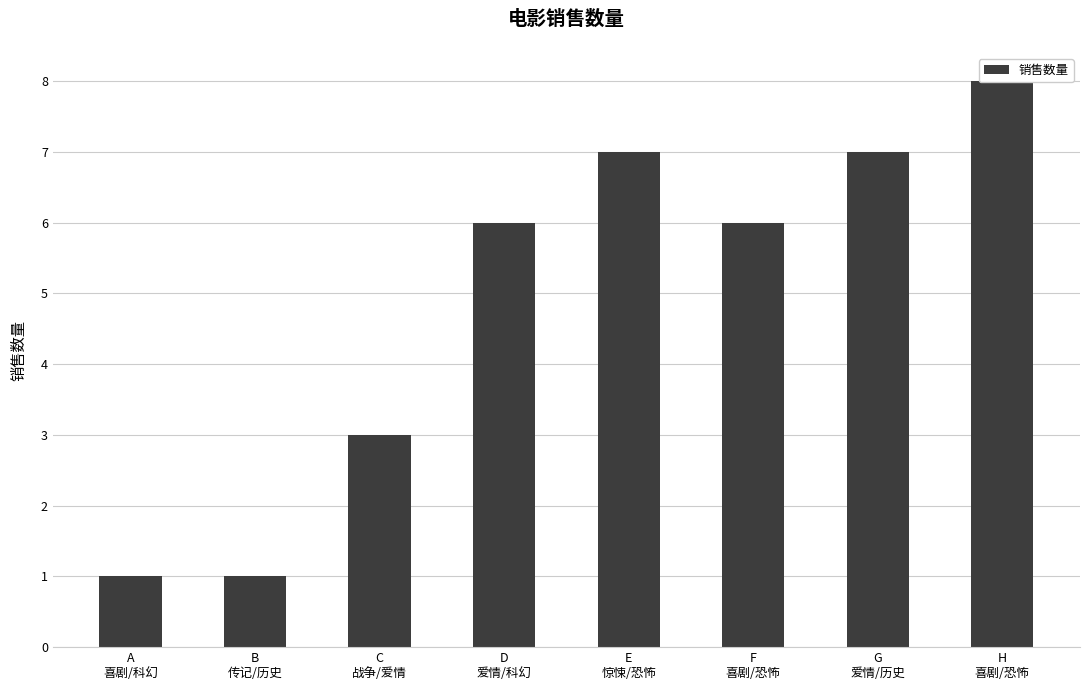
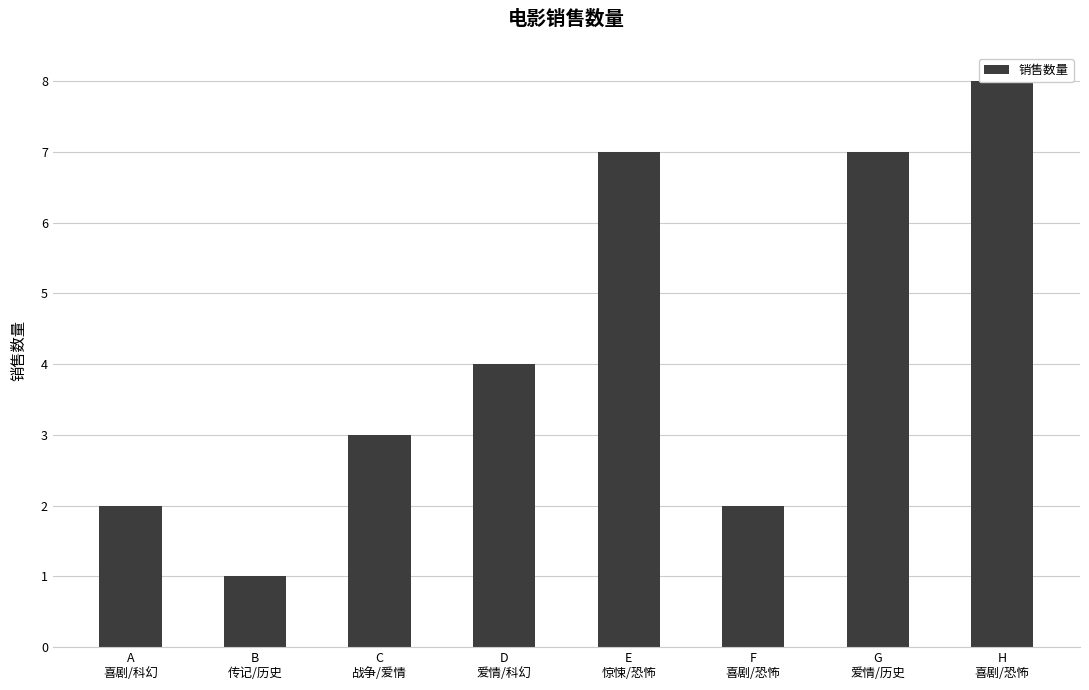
  {
-   "A 喜剧/科幻": 1,
+   "A 喜剧/科幻": 2,
    "B 传记/历史": 1,
    "C 战争/爱情": 3,
-   "D 爱情/科幻": 6,
+   "D 爱情/科幻": 4,
    "E 惊悚/恐怖": 7,
-   "F 喜剧/恐怖": 6,
+   "F 喜剧/恐怖": 2,
    "G 爱情/历史": 7
  }
